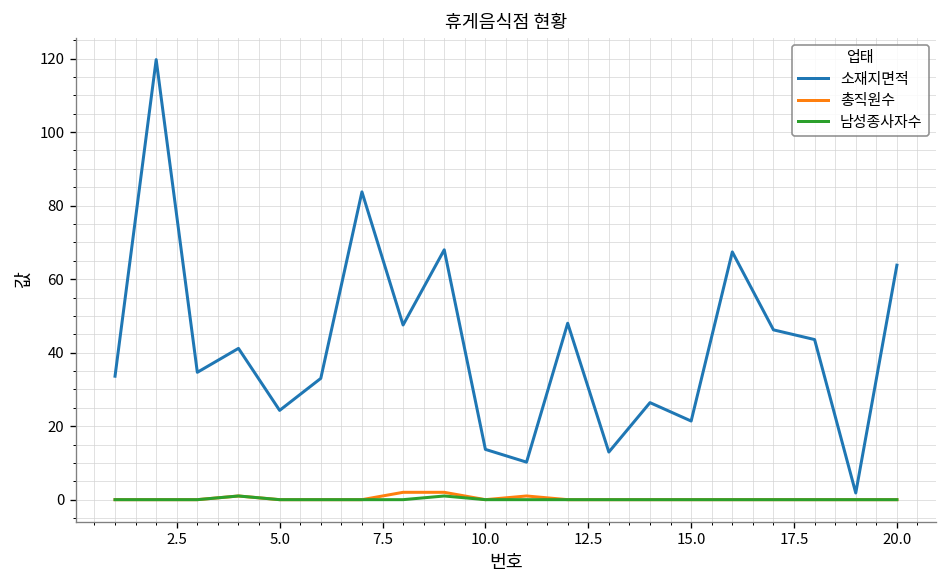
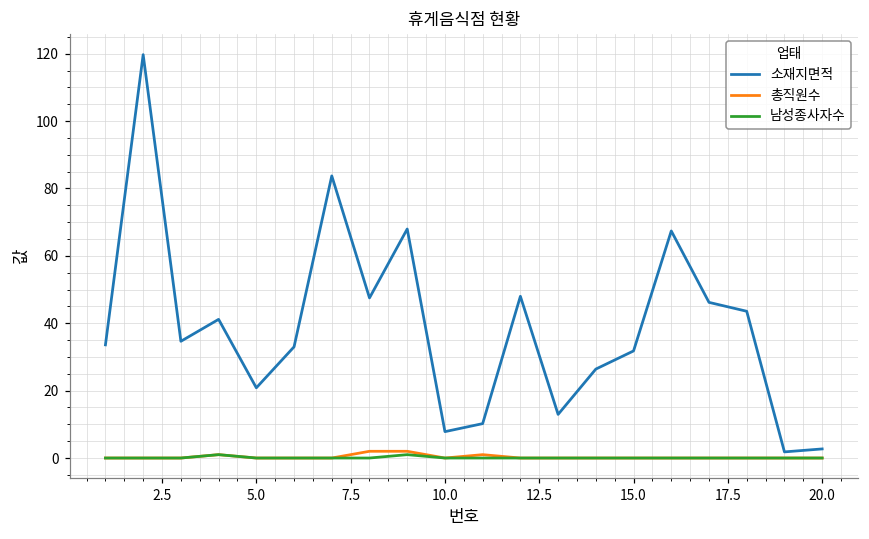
  {
    "소재지면적": {
-     "5.0": 24,
-     "10.0": 14,
-     "15.0": 21,
-     "20.0": 64
+     "5.0": 21,
+     "10.0": 8,
+     "15.0": 32,
+     "20.0": 3
    }
  }
